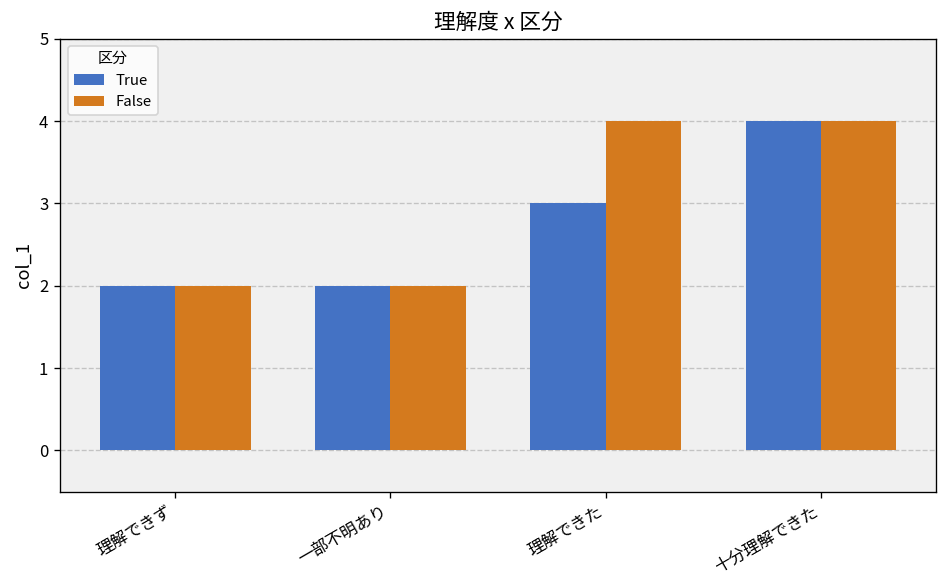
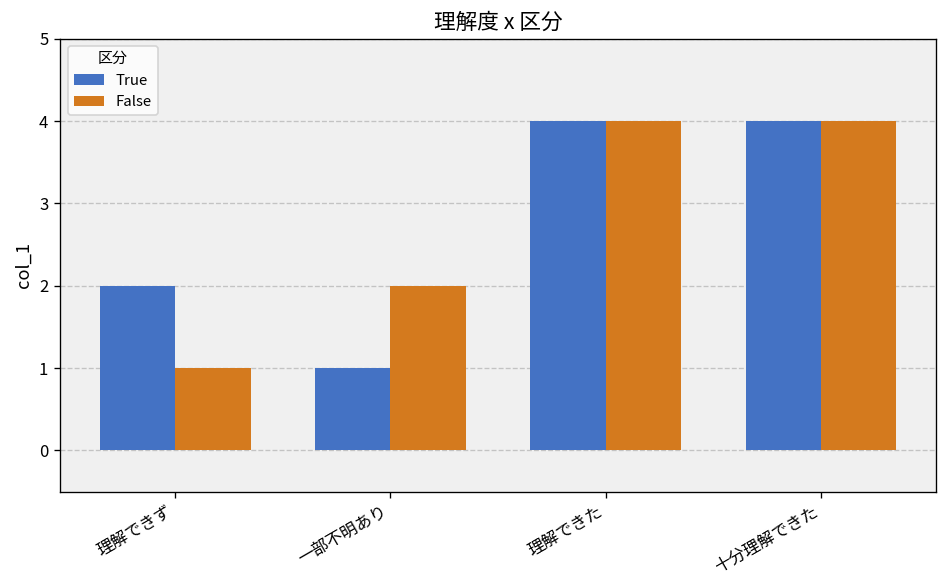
  {
    "True": {
      "理解できず": 2,
-     "一部不明あり": 2,
-     "理解できた": 3,
+     "一部不明あり": 1,
+     "理解できた": 4,
      "十分理解できた": 4
    },
    "False": {
-     "理解できず": 2,
+     "理解できず": 1,
      "一部不明あり": 2,
      "理解できた": 4,
      "十分理解できた": 4
    }
  }
